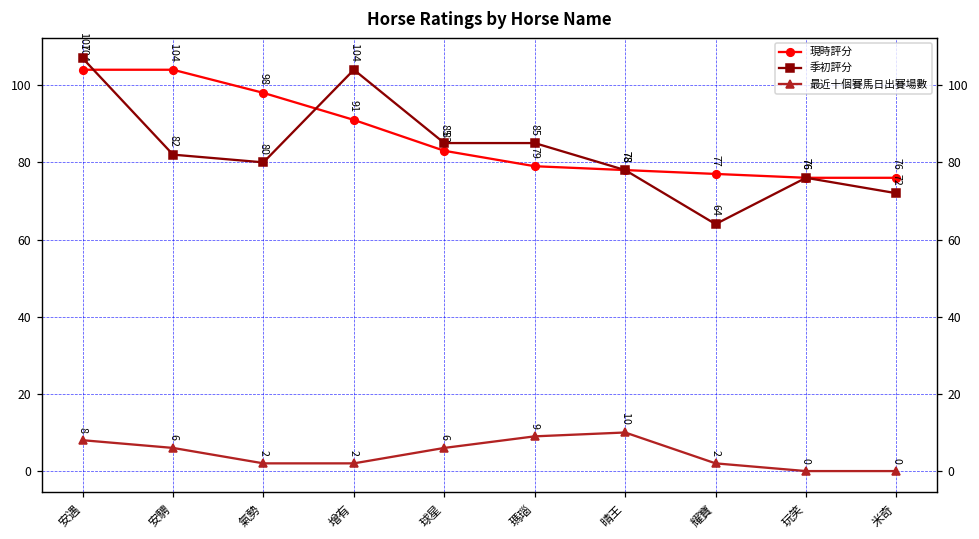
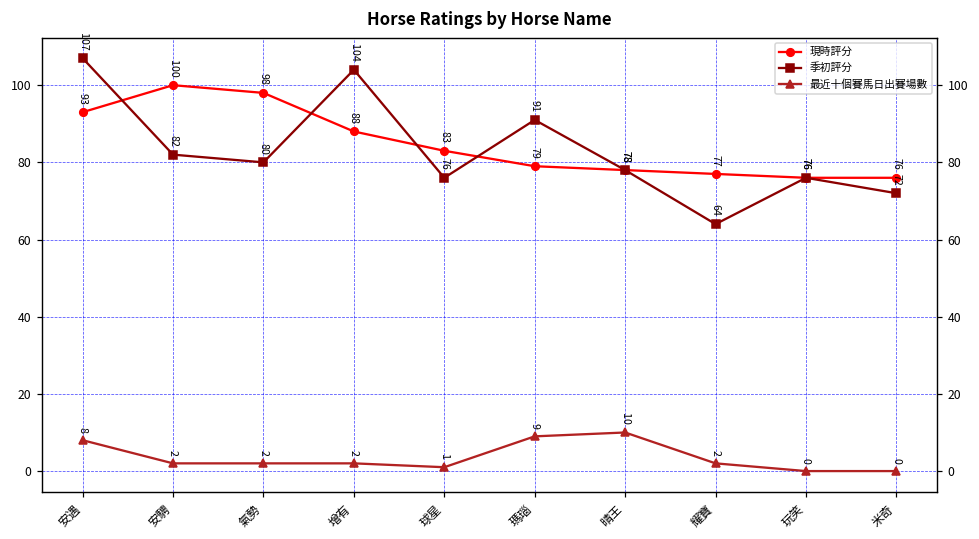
  {
    "現時評分": {
-     "安遇": 104,
-     "安騁": 104,
+     "安遇": 93,
+     "安騁": 100,
      "氣勢": 98,
-     "增有": 91,
+     "增有": 88,
      "球星": 83,
      "瑪瑙": 79,
      "耀寶": 77,
      "米奇": 76
    },
    "季初評分": {
      "安遇": 107,
      "安騁": 82,
      "氣勢": 80,
      "增有": 104,
-     "球星": 85,
-     "瑪瑙": 85,
+     "球星": 76,
+     "瑪瑙": 91,
      "耀寶": 64
    },
    "最近十個賽馬日出賽場數": {
      "安遇": 8,
-     "安騁": 6,
+     "安騁": 2,
      "氣勢": 2,
      "增有": 2,
-     "球星": 6,
+     "球星": 1,
      "瑪瑙": 9,
      "晴王": 10,
      "耀寶": 2,
      "玩笑": 0,
      "米奇": 0
    }
  }
